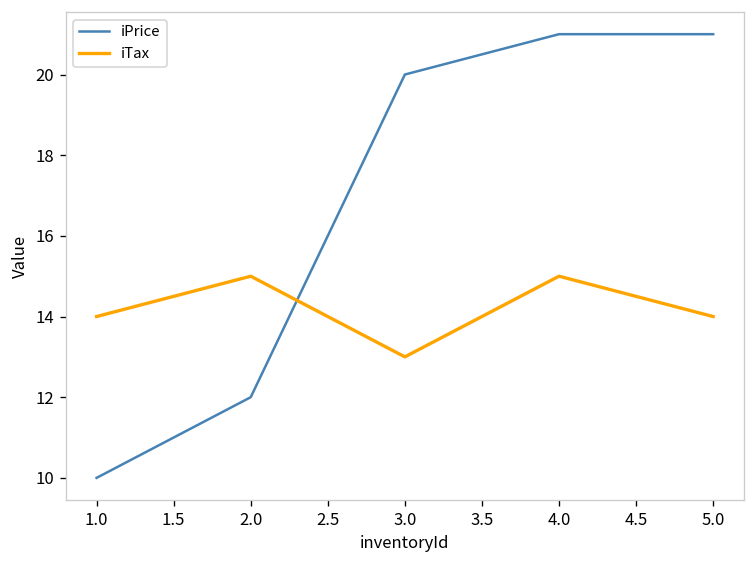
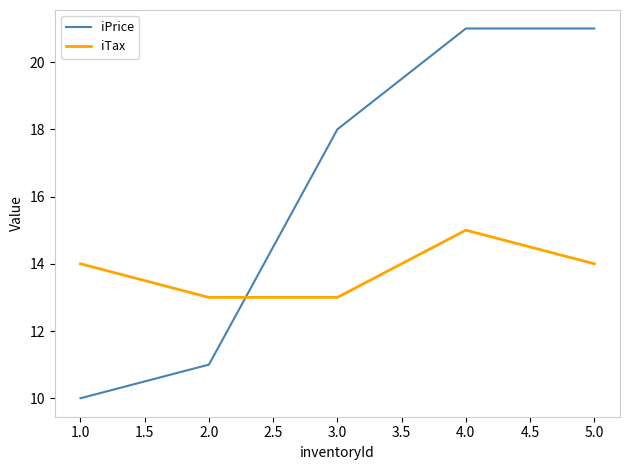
  {
    "iPrice": {
      "1.0": 10,
-     "2.0": 12,
-     "3.0": 20,
+     "2.0": 11,
+     "3.0": 18,
      "4.0": 21,
      "5.0": 21
    },
    "iTax": {
      "1.0": 14,
-     "2.0": 15,
+     "2.0": 13,
      "3.0": 13,
      "4.0": 15,
      "5.0": 14
    }
  }
